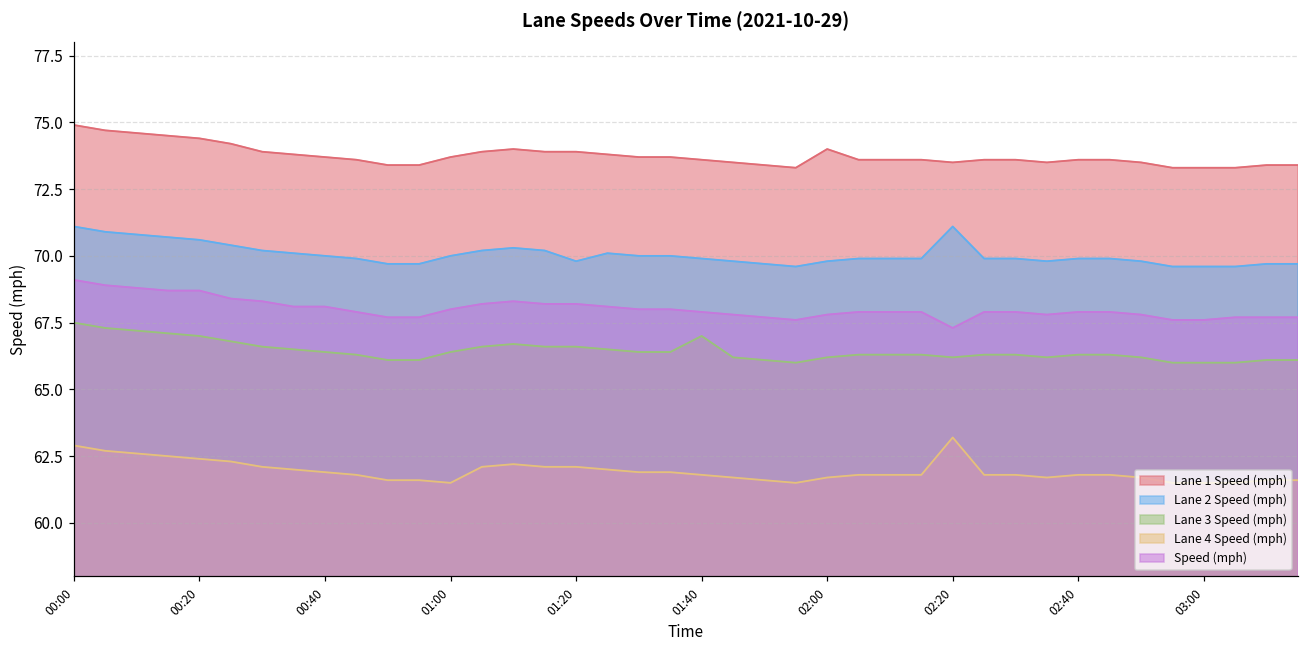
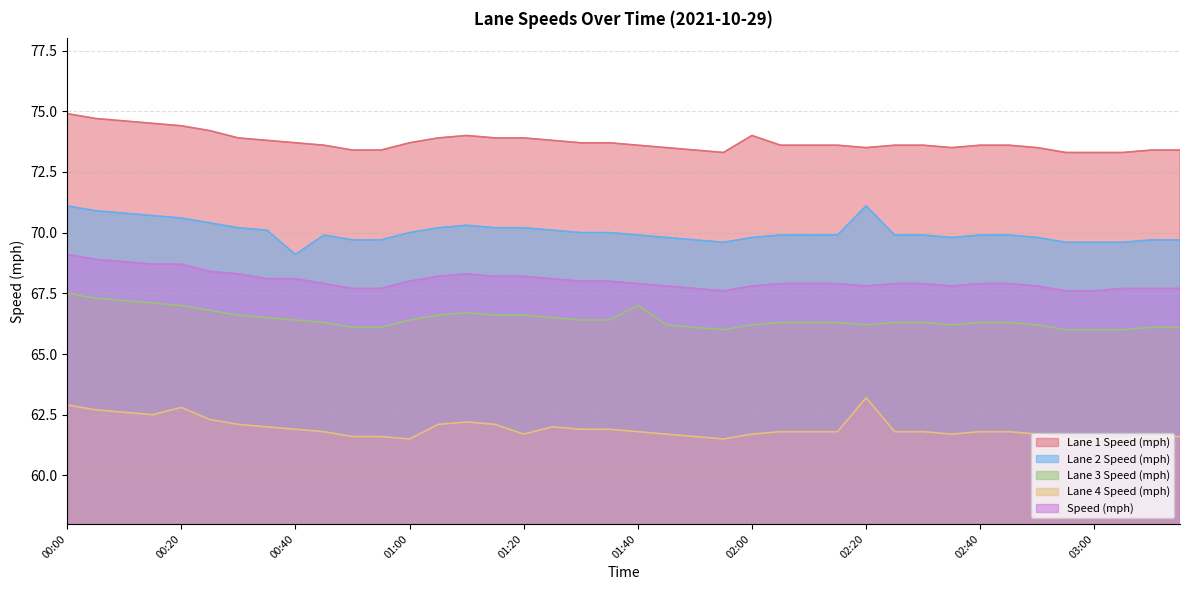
  {
    "Lane 1 Speed (mph)": {
      "00:00": 74.9,
      "00:20": 74.4,
      "00:40": 73.7,
      "01:00": 73.7,
      "01:20": 73.9,
      "01:40": 73.6,
      "02:00": 74.0,
      "02:20": 73.5,
      "02:40": 73.6,
      "03:00": 73.3
    },
    "Lane 2 Speed (mph)": {
      "00:00": 71.1,
      "00:20": 70.6,
-     "00:40": 70.0,
+     "00:40": 69.1,
      "01:00": 70.0,
-     "01:20": 69.8,
+     "01:20": 70.2,
      "01:40": 69.9,
      "02:00": 69.8,
      "02:20": 71.1,
      "02:40": 69.9,
      "03:00": 69.6
    },
    "Lane 3 Speed (mph)": {
      "00:00": 67.5,
      "00:20": 67.0,
      "00:40": 66.4,
      "01:00": 66.4,
      "01:20": 66.6,
      "01:40": 67.0,
      "02:00": 66.2,
      "02:20": 66.2,
      "02:40": 66.3,
      "03:00": 66.0
    },
    "Lane 4 Speed (mph)": {
      "00:00": 62.9,
-     "00:20": 62.4,
+     "00:20": 62.8,
      "00:40": 61.9,
      "01:00": 61.5,
-     "01:20": 62.1,
+     "01:20": 61.7,
      "01:40": 61.8,
      "02:00": 61.7,
      "02:20": 63.2,
      "02:40": 61.8
    },
    "Speed (mph)": {
      "00:00": 69.1,
      "00:20": 68.7,
      "00:40": 68.1,
      "01:00": 68.0,
      "01:20": 68.2,
      "01:40": 67.9,
      "02:00": 67.8,
-     "02:20": 67.3,
+     "02:20": 67.8,
      "02:40": 67.9,
      "03:00": 67.6
    }
  }
